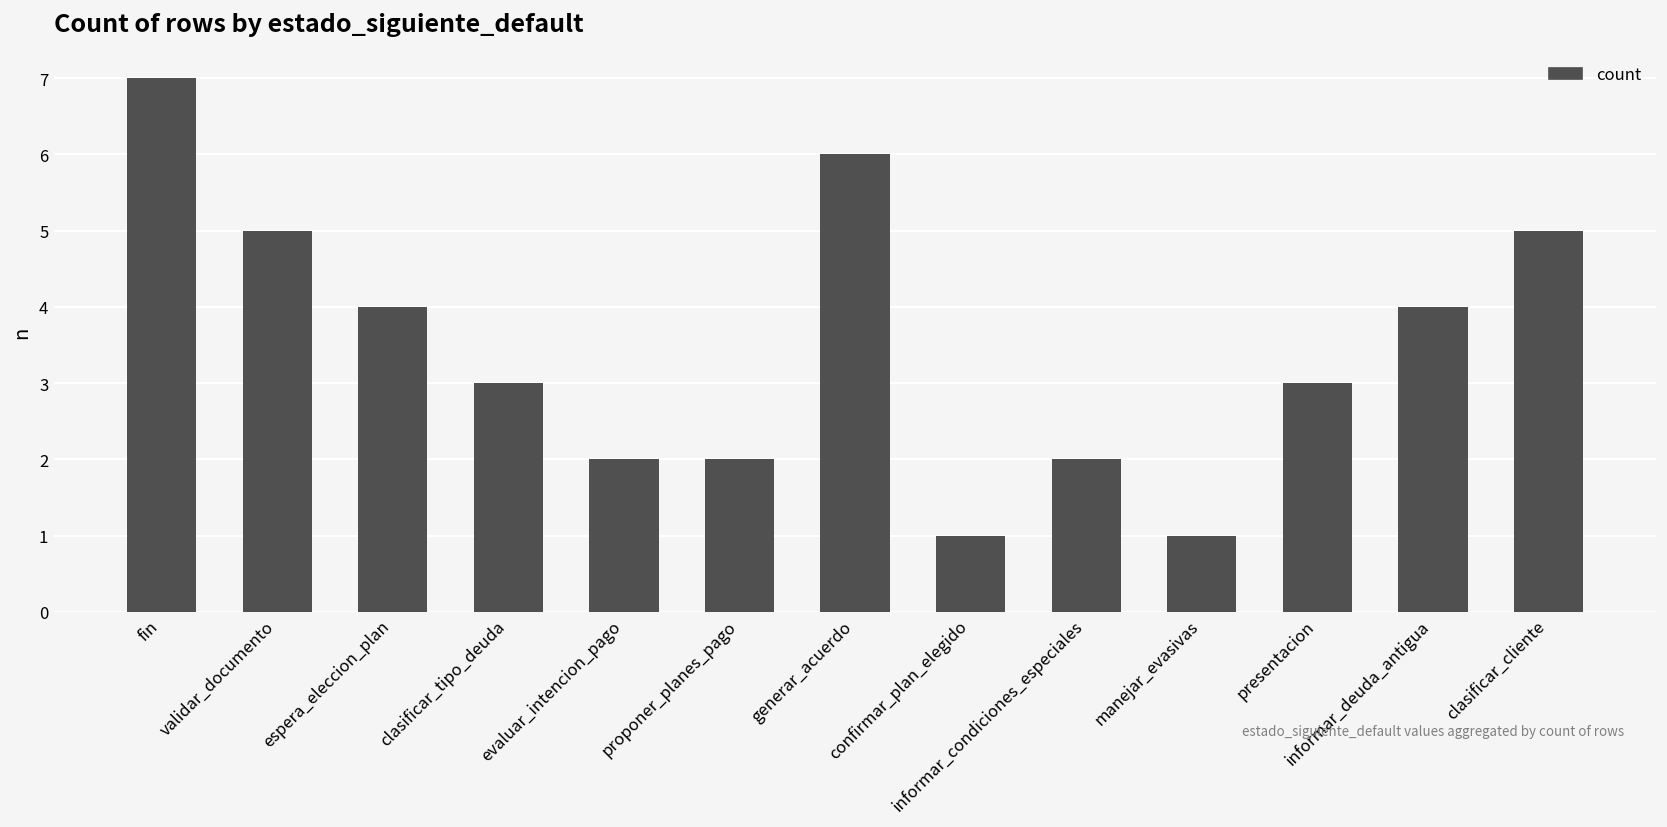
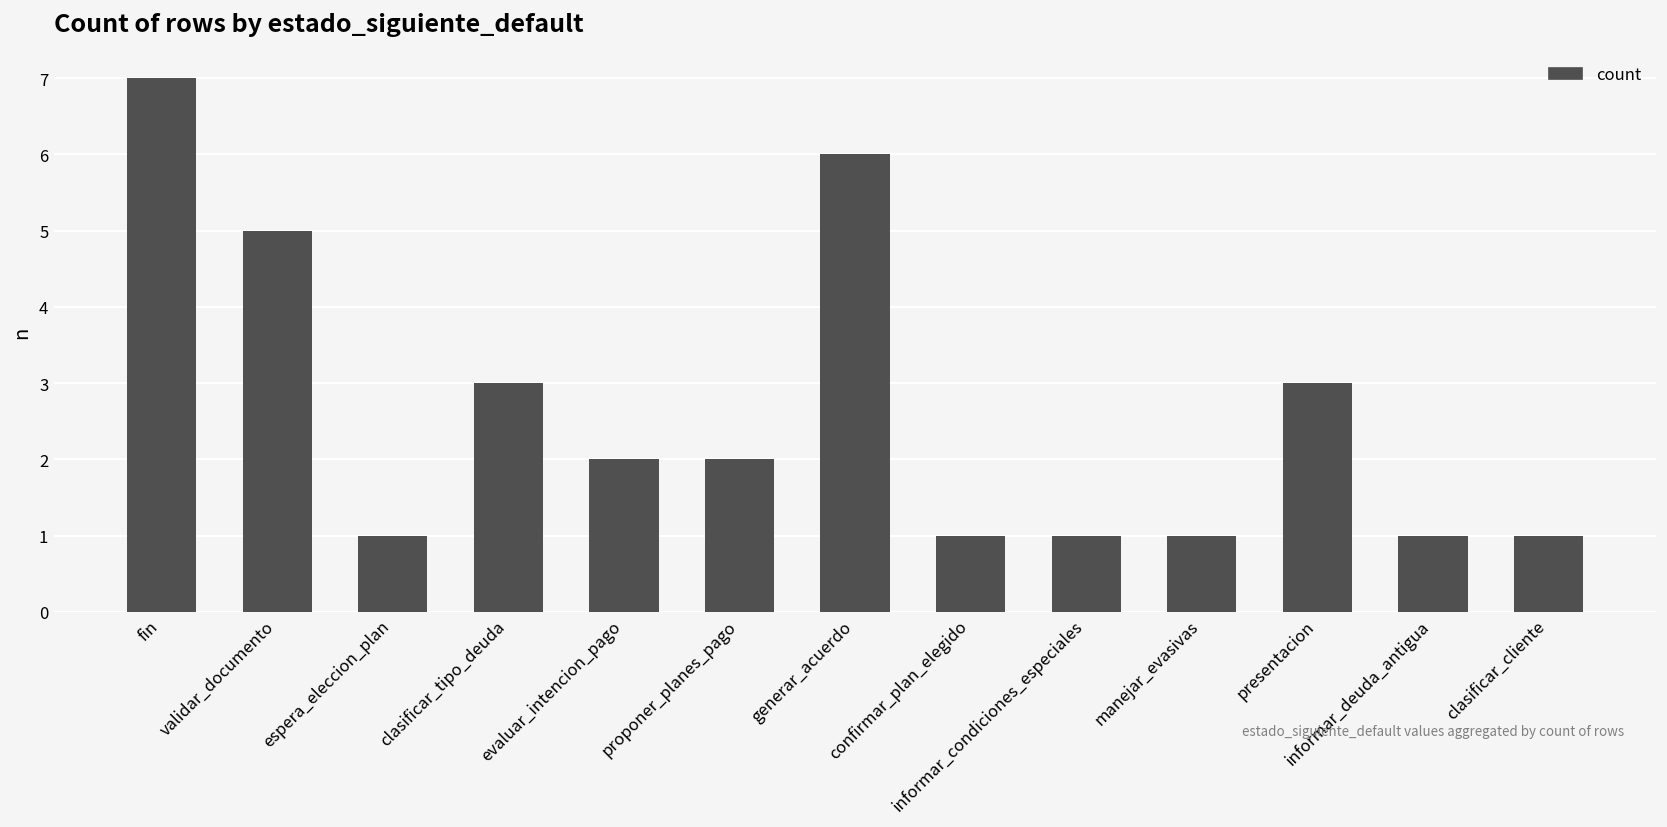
  {
    "fin": 7,
    "validar_documento": 5,
-   "espera_eleccion_plan": 4,
+   "espera_eleccion_plan": 1,
    "clasificar_tipo_deuda": 3,
    "evaluar_intencion_pago": 2,
    "proponer_planes_pago": 2,
    "generar_acuerdo": 6,
    "confirmar_plan_elegido": 1,
-   "informar_condiciones_especiales": 2,
+   "informar_condiciones_especiales": 1,
    "manejar_evasivas": 1,
    "presentacion": 3,
-   "informar_deuda_antigua": 4,
-   "clasificar_cliente": 5
+   "informar_deuda_antigua": 1,
+   "clasificar_cliente": 1
  }
